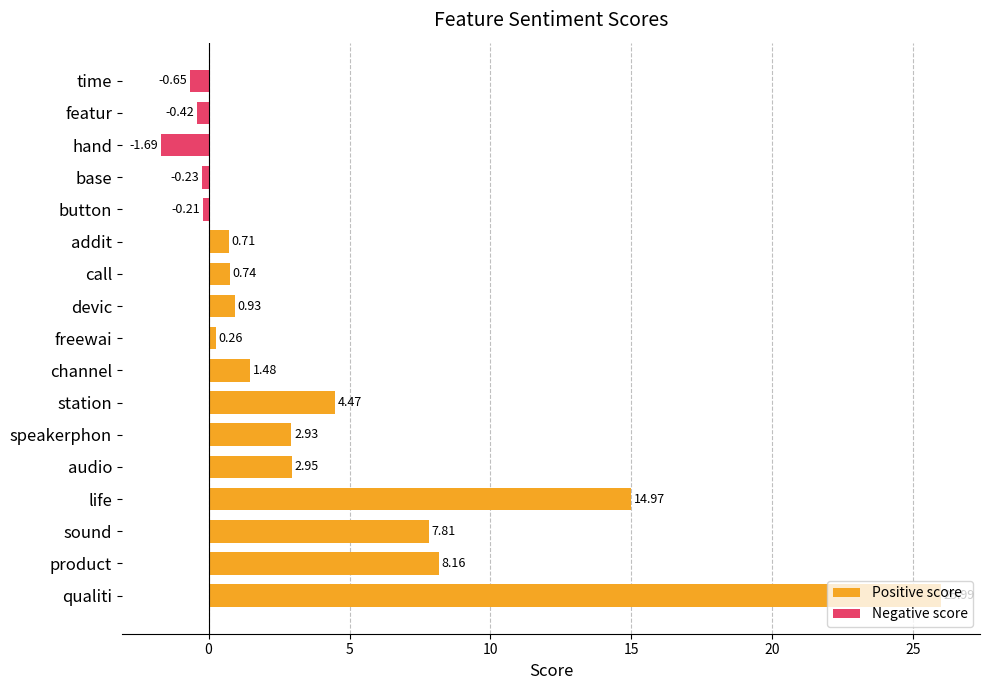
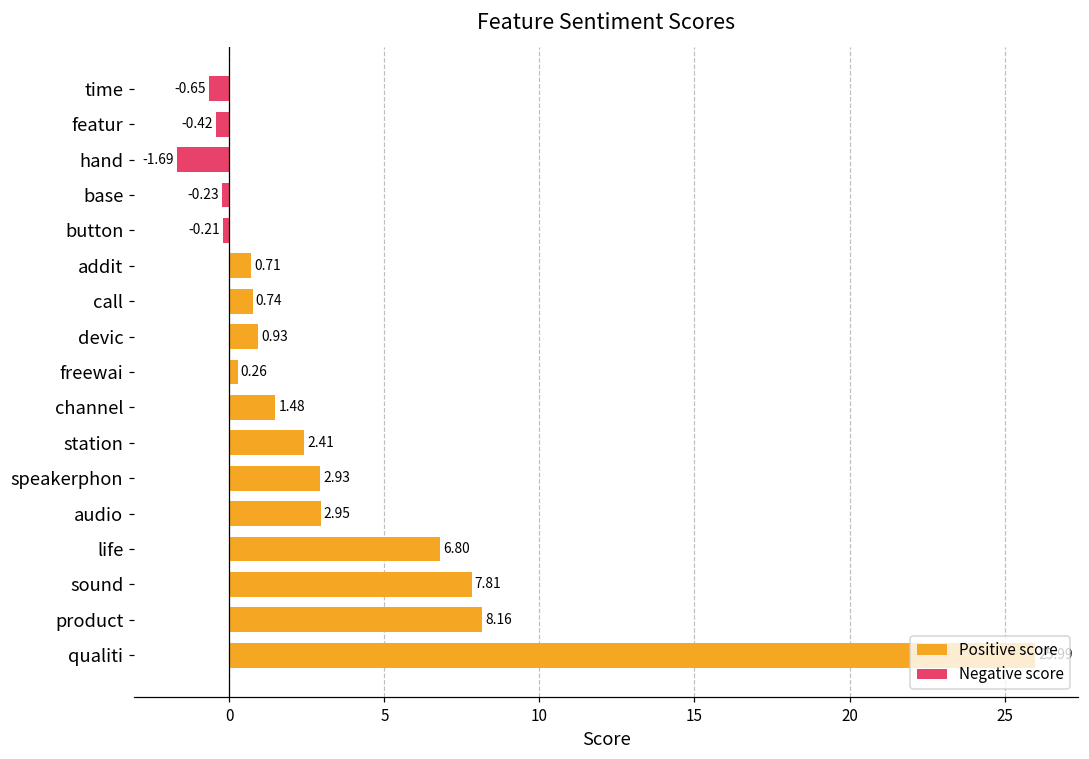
  {
    "Positive score": {
      "addit": 0.71,
      "call": 0.74,
      "devic": 0.93,
      "freewai": 0.26,
      "channel": 1.48,
-     "station": 4.47,
+     "station": 2.41,
      "speakerphon": 2.93,
      "audio": 2.95,
-     "life": 14.97,
+     "life": 6.80,
      "sound": 7.81,
      "product": 8.16
    },
    "Negative score": {
      "time": -0.65,
      "featur": -0.42,
      "hand": -1.69,
      "base": -0.23,
      "button": -0.21
    }
  }
